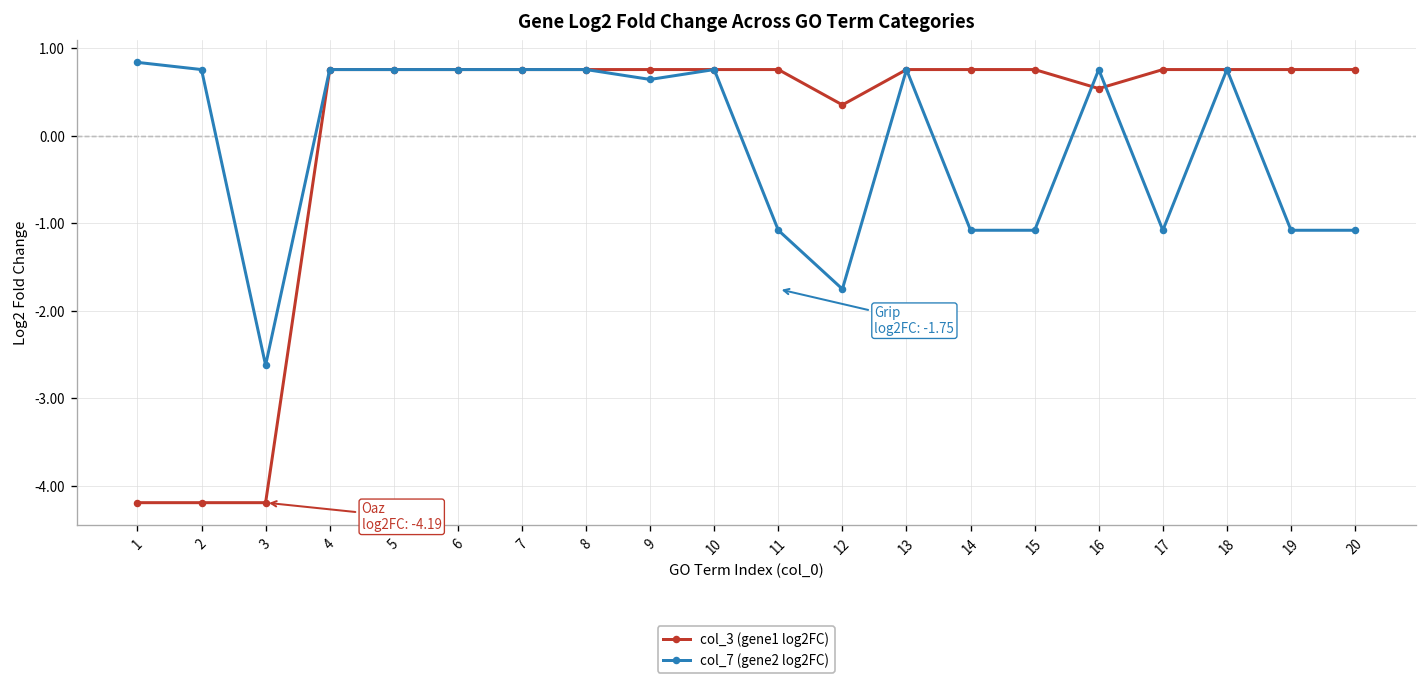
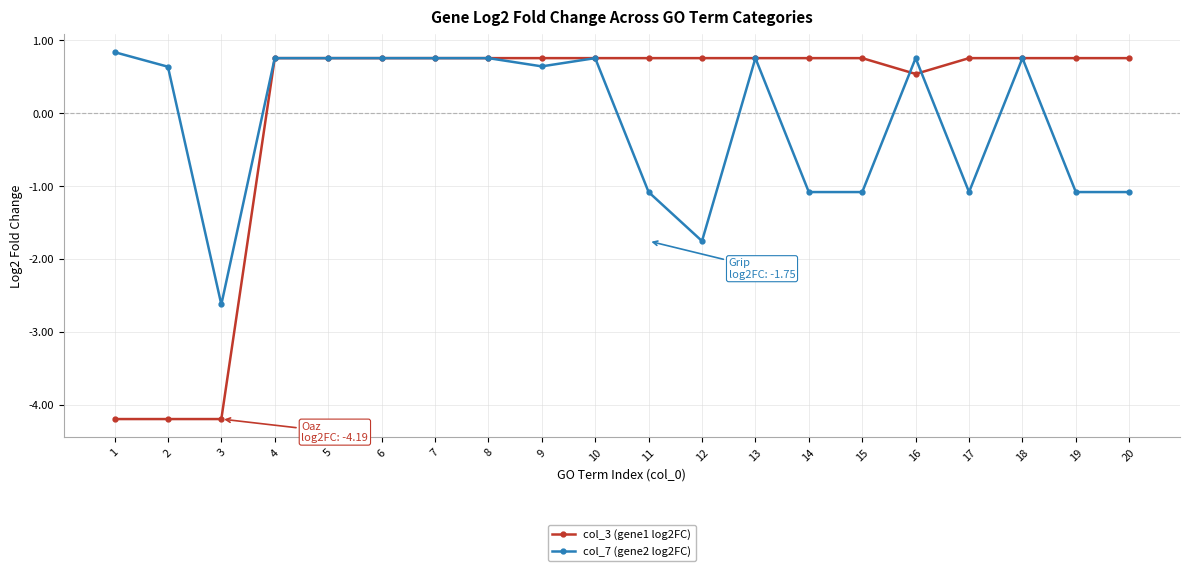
  {
    "col_3 (gene1 log2FC)": {
      "1": -4.2,
      "2": -4.2,
      "9": 0.8,
      "11": 0.8,
-     "12": 0.4,
+     "12": 0.8,
      "14": 0.8,
      "15": 0.8,
      "16": 0.5,
      "17": 0.8,
      "19": 0.8,
      "20": 0.8
    },
    "col_7 (gene2 log2FC)": {
      "1": 0.8,
-     "2": 0.8,
+     "2": 0.6,
      "3": -2.6,
      "9": 0.6,
      "11": -1.1,
      "14": -1.1,
      "15": -1.1,
      "16": 0.8,
      "17": -1.1,
      "19": -1.1,
      "20": -1.1
    }
  }
